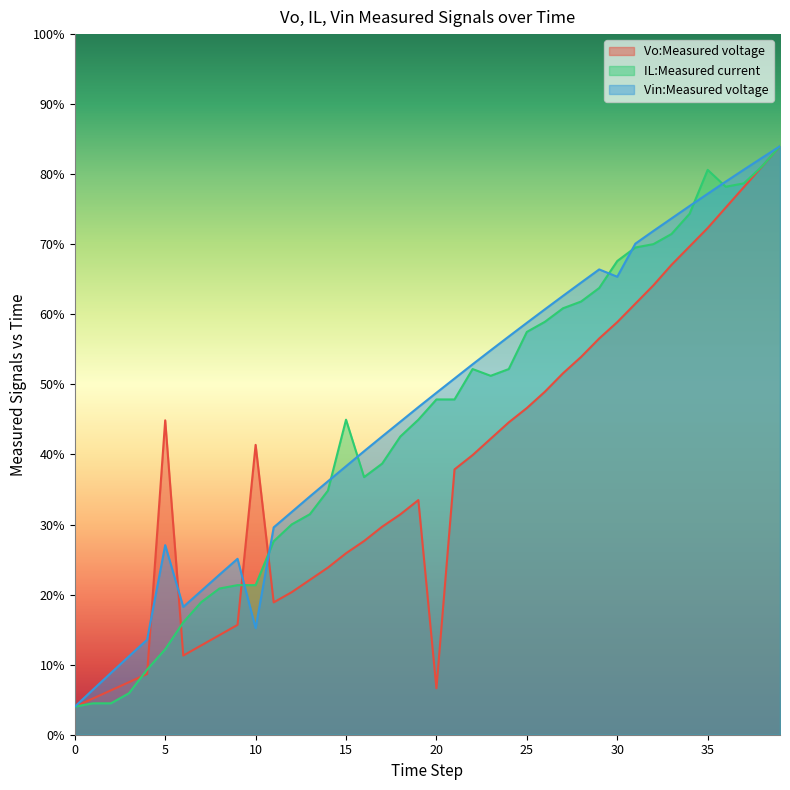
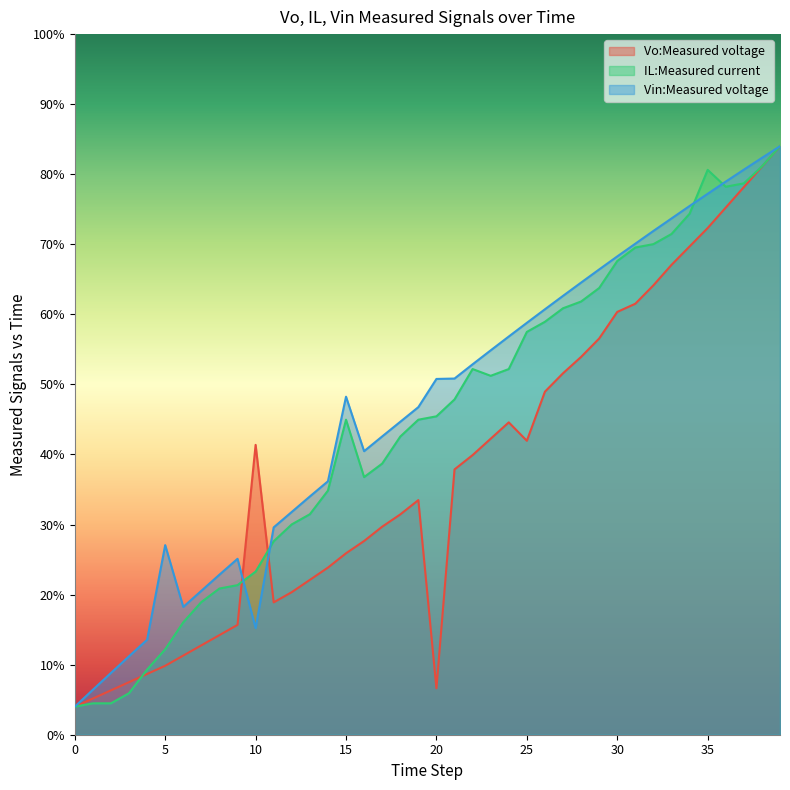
  {
    "Vo:Measured voltage": {
-     "5": "45%",
+     "5": "10%",
      "10": "41%",
      "15": "26%",
      "20": "7%",
-     "25": "47%",
-     "30": "59%",
+     "25": "42%",
+     "30": "60%",
      "35": "72%"
    },
    "IL:Measured current": {
      "5": "12%",
-     "10": "21%",
+     "10": "23%",
      "15": "45%",
-     "20": "48%",
+     "20": "45%",
      "25": "57%",
      "30": "68%",
      "35": "81%"
    },
    "Vin:Measured voltage": {
      "5": "27%",
      "10": "15%",
-     "15": "38%",
-     "20": "49%",
+     "15": "48%",
+     "20": "51%",
      "25": "59%",
-     "30": "65%",
+     "30": "68%",
      "35": "77%"
    }
  }
